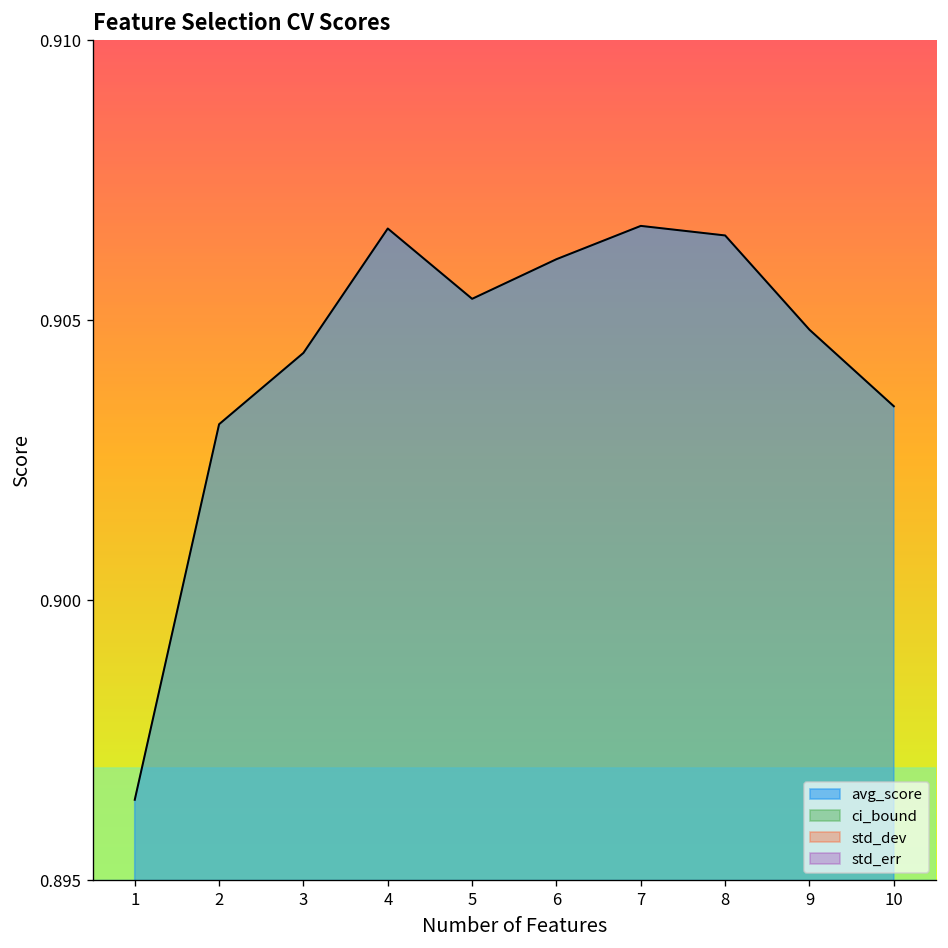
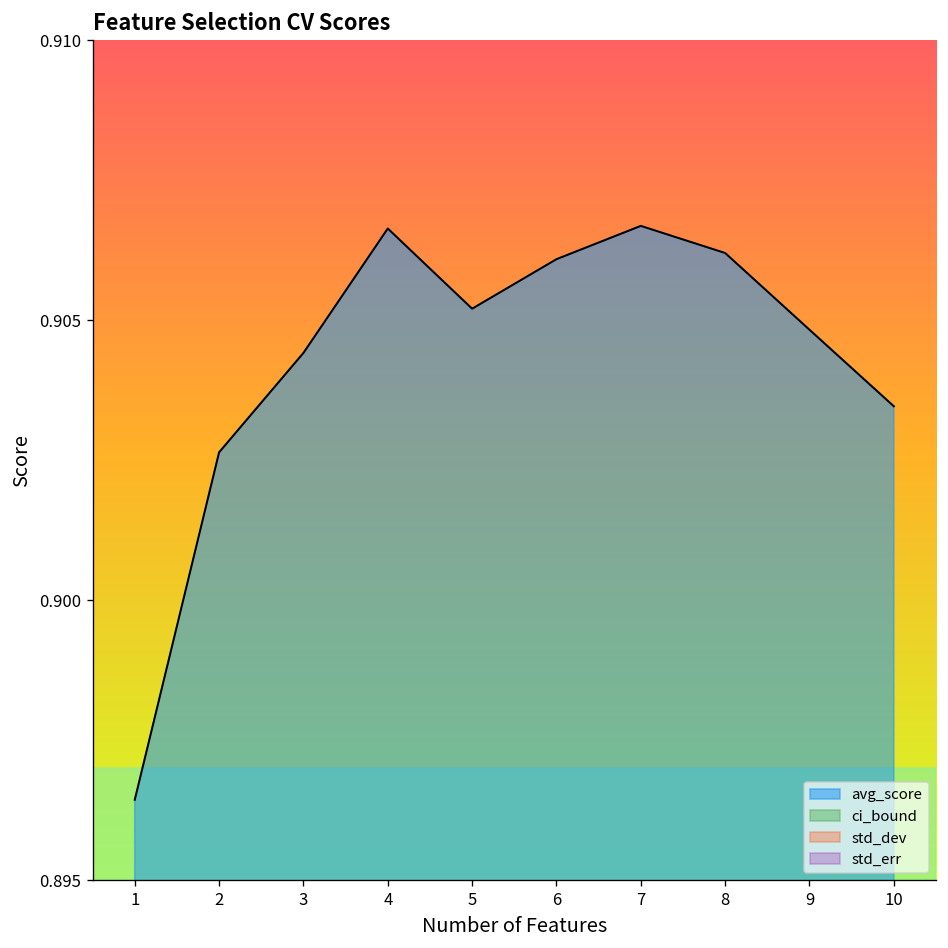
  {
    "avg_score": {
-     "2": 0.9031,
+     "2": 0.9026,
      "3": 0.9044,
      "4": 0.9066,
-     "5": 0.9054,
+     "5": 0.9052,
      "6": 0.9061,
      "7": 0.9067,
-     "8": 0.9065,
+     "8": 0.9062,
      "9": 0.9048,
      "10": 0.9035
    }
  }
